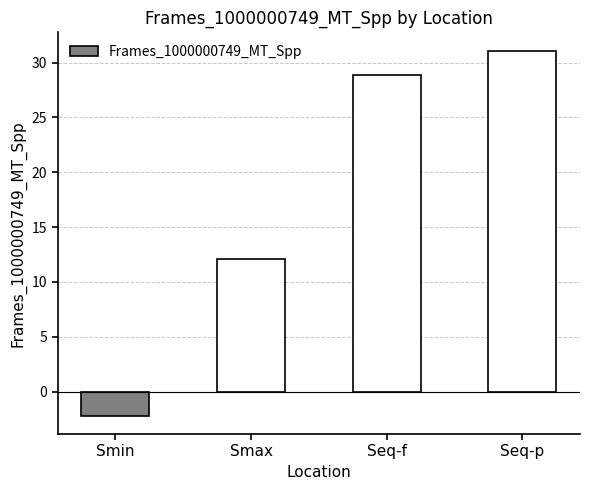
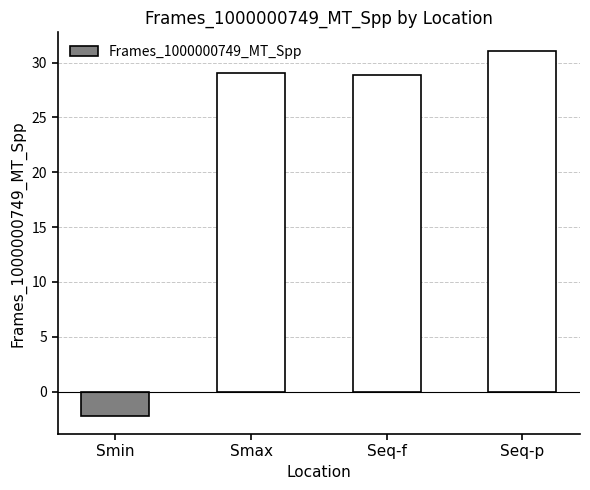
  {
    "Smin": -2.2,
-   "Smax": 12.1,
+   "Smax": 29.1,
    "Seq-f": 28.9,
    "Seq-p": 31.1
  }
